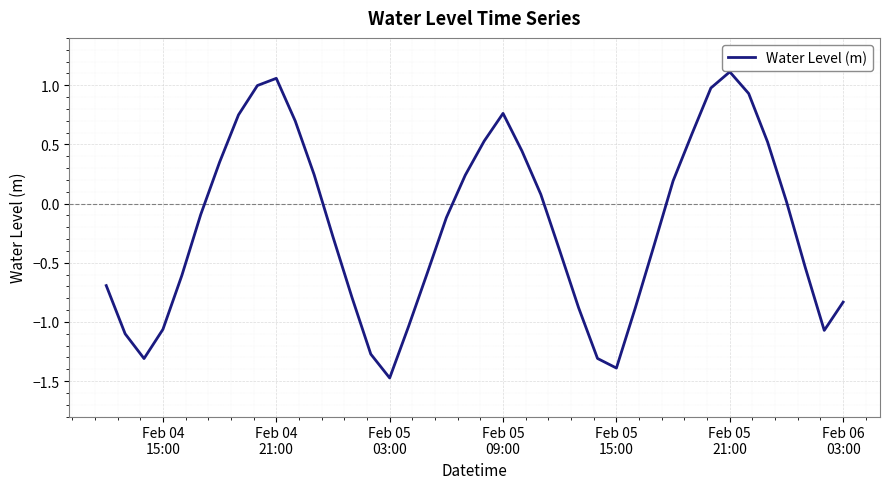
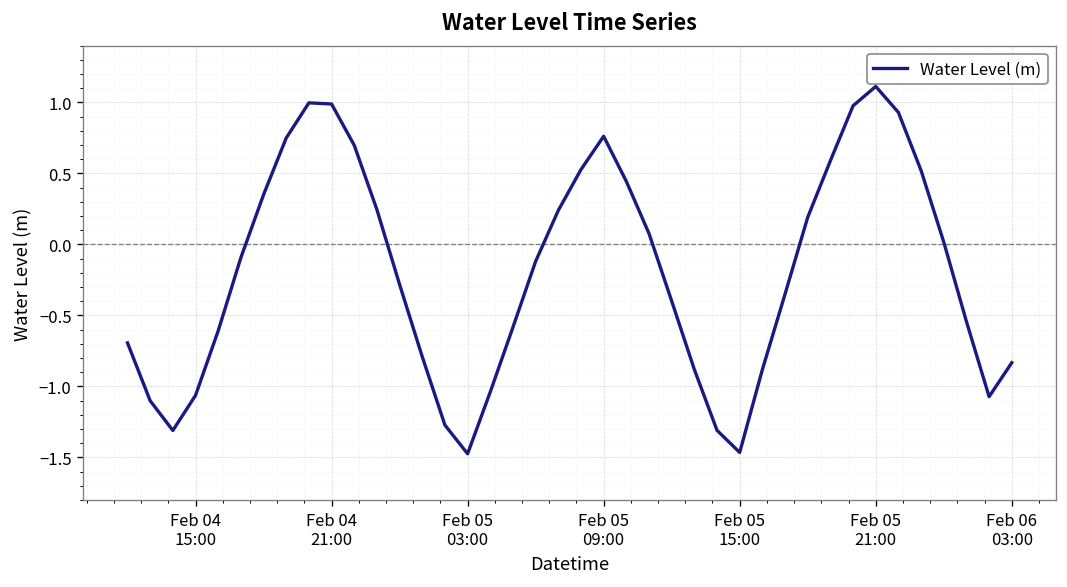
  {
    "Feb 04 15:00": -1.06,
-   "Feb 04 21:00": 1.06,
+   "Feb 04 21:00": 0.99,
    "Feb 05 03:00": -1.47,
    "Feb 05 09:00": 0.76,
-   "Feb 05 15:00": -1.39,
+   "Feb 05 15:00": -1.46,
    "Feb 05 21:00": 1.11,
    "Feb 06 03:00": -0.83
  }
